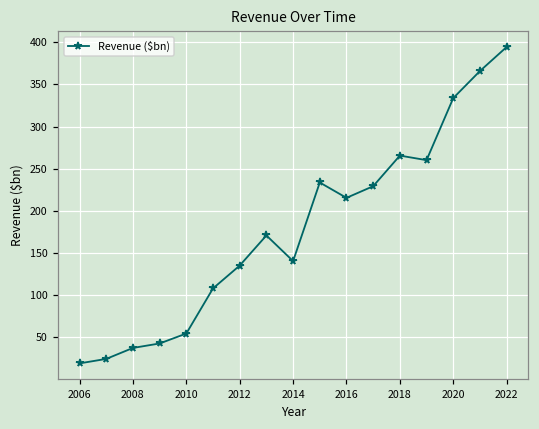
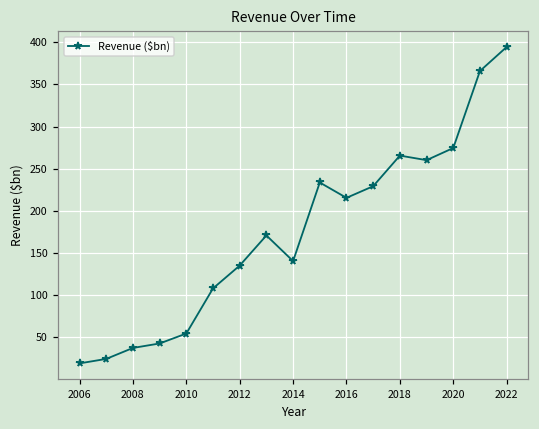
  {
    "2006": 20,
    "2008": 40,
    "2010": 50,
    "2012": 140,
    "2014": 140,
    "2016": 220,
    "2018": 270,
-   "2020": 330,
+   "2020": 270,
    "2022": 390
  }
